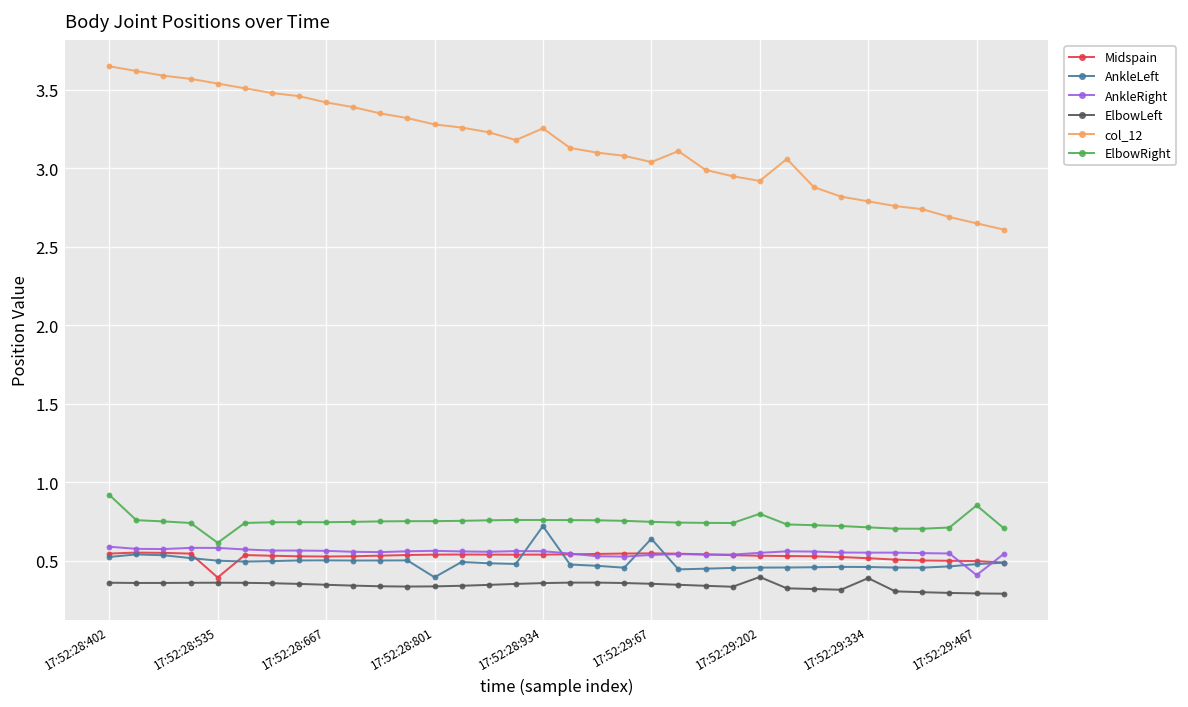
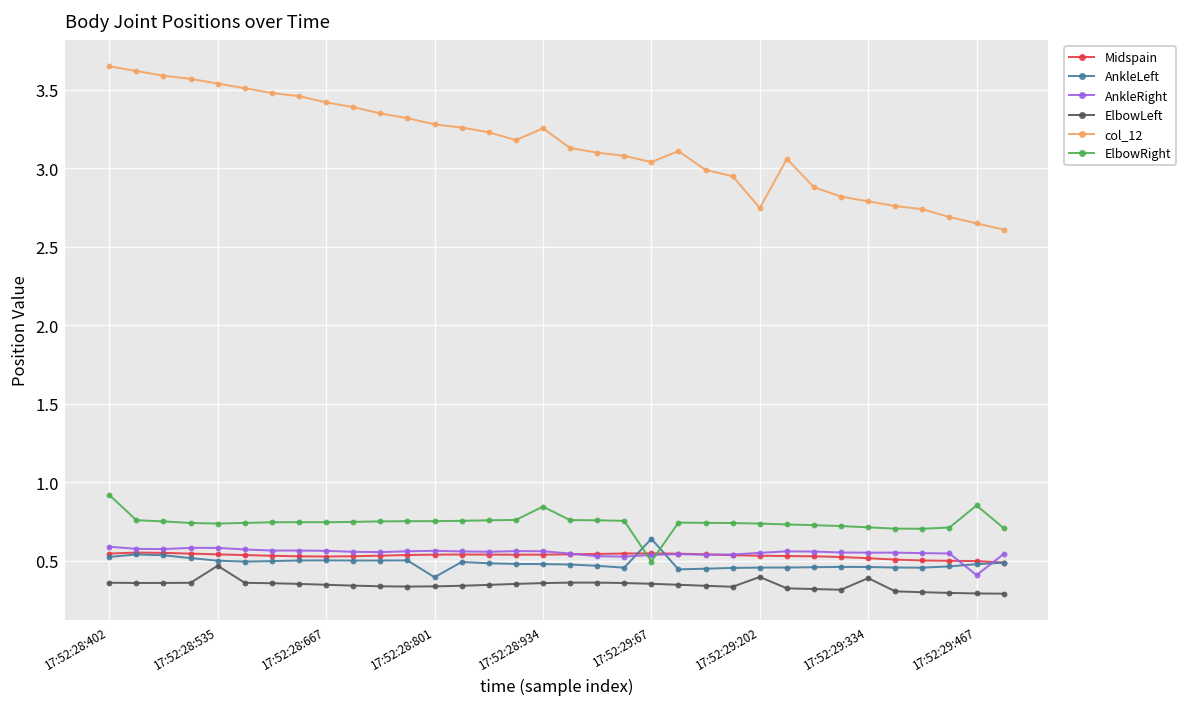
  {
    "Midspain": {
      "17:52:28:402": 0.55,
-     "17:52:28:535": 0.39,
+     "17:52:28:535": 0.54,
      "17:52:28:667": 0.53,
      "17:52:28:801": 0.54,
      "17:52:28:934": 0.54,
      "17:52:29:334": 0.52
    },
    "AnkleLeft": {
      "17:52:28:402": 0.53,
      "17:52:28:535": 0.50,
      "17:52:28:667": 0.50,
      "17:52:28:801": 0.40,
-     "17:52:28:934": 0.72,
+     "17:52:28:934": 0.48,
      "17:52:29:67": 0.64,
      "17:52:29:202": 0.46,
      "17:52:29:334": 0.46
    },
    "AnkleRight": {
      "17:52:28:402": 0.59,
      "17:52:28:535": 0.58,
      "17:52:28:667": 0.56,
      "17:52:28:801": 0.56,
      "17:52:28:934": 0.56,
      "17:52:29:334": 0.55,
      "17:52:29:467": 0.41
    },
    "ElbowLeft": {
      "17:52:28:402": 0.36,
-     "17:52:28:535": 0.36,
+     "17:52:28:535": 0.47,
      "17:52:28:667": 0.35,
      "17:52:28:801": 0.34,
      "17:52:28:934": 0.36,
      "17:52:29:67": 0.35,
      "17:52:29:202": 0.40,
      "17:52:29:334": 0.39,
      "17:52:29:467": 0.29
    },
    "col_12": {
      "17:52:28:402": 3.65,
      "17:52:28:535": 3.54,
      "17:52:28:667": 3.42,
      "17:52:28:801": 3.28,
      "17:52:28:934": 3.25,
      "17:52:29:67": 3.04,
-     "17:52:29:202": 2.92,
+     "17:52:29:202": 2.75,
      "17:52:29:334": 2.79,
      "17:52:29:467": 2.65
    },
    "ElbowRight": {
      "17:52:28:402": 0.92,
-     "17:52:28:535": 0.62,
+     "17:52:28:535": 0.74,
      "17:52:28:667": 0.75,
      "17:52:28:801": 0.75,
-     "17:52:28:934": 0.76,
-     "17:52:29:67": 0.75,
-     "17:52:29:202": 0.80,
+     "17:52:28:934": 0.85,
+     "17:52:29:67": 0.50,
+     "17:52:29:202": 0.74,
      "17:52:29:334": 0.71,
      "17:52:29:467": 0.85
    }
  }
